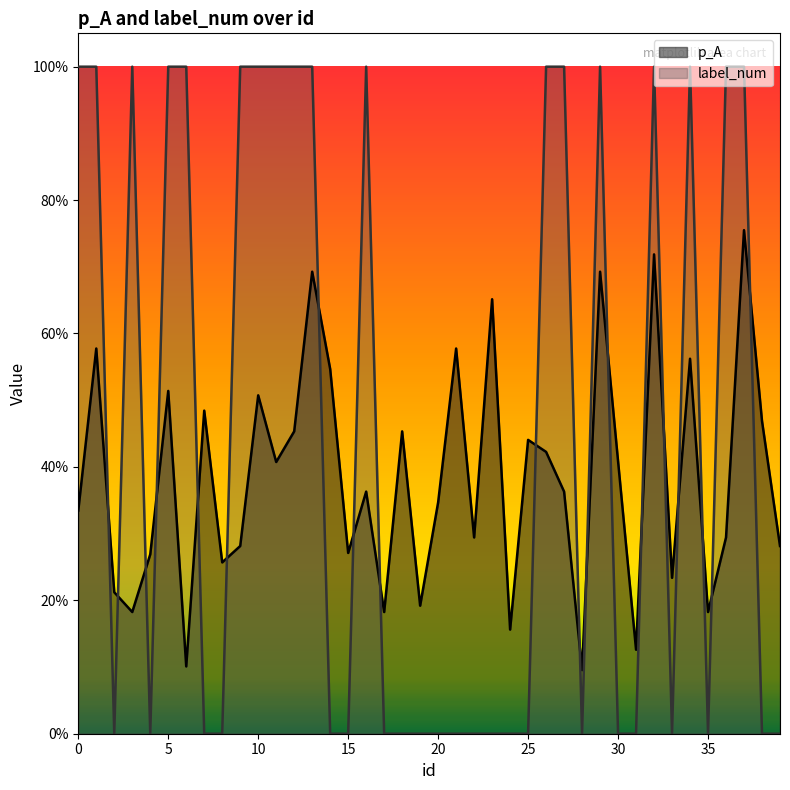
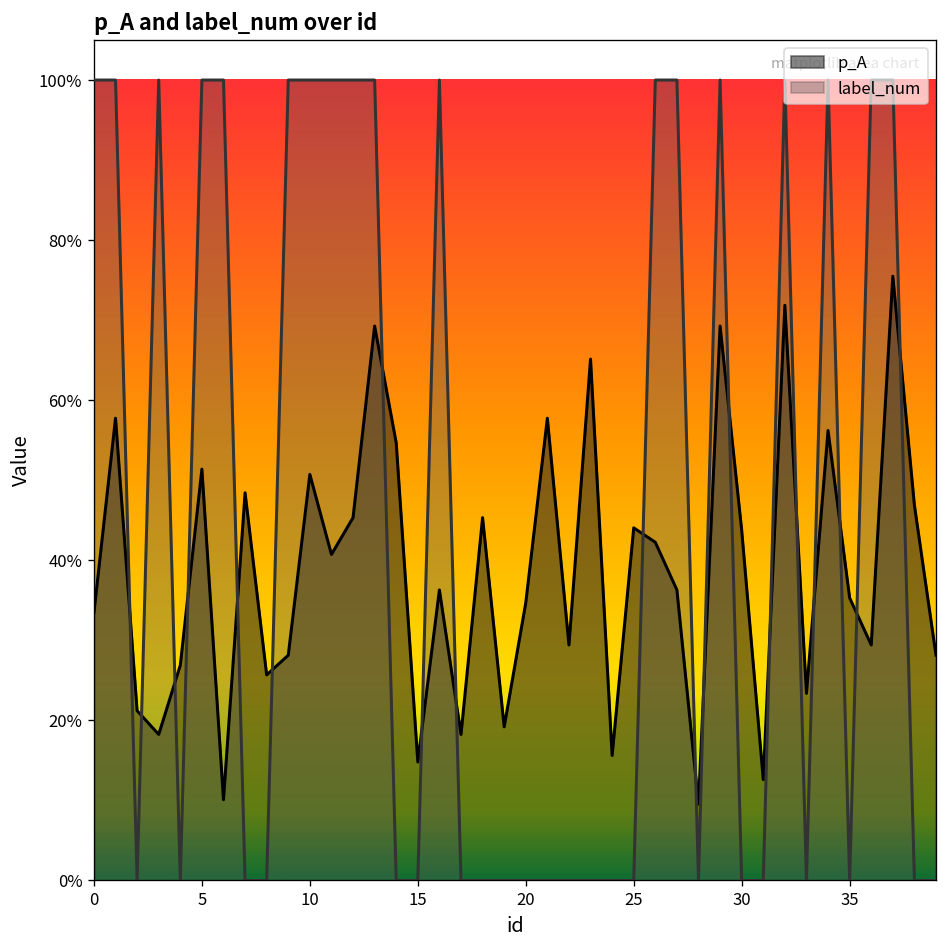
  {
    "p_A": {
      "0": "33%",
      "5": "51%",
      "10": "51%",
-     "15": "27%",
+     "15": "15%",
      "20": "35%",
      "25": "44%",
-     "30": "41%",
-     "35": "18%"
+     "30": "44%",
+     "35": "35%"
    },
    "label_num": {
      "0": "100%",
      "5": "100%",
      "10": "100%",
      "15": "0%",
      "20": "0%",
      "25": "0%",
      "30": "0%",
      "35": "0%"
    }
  }
